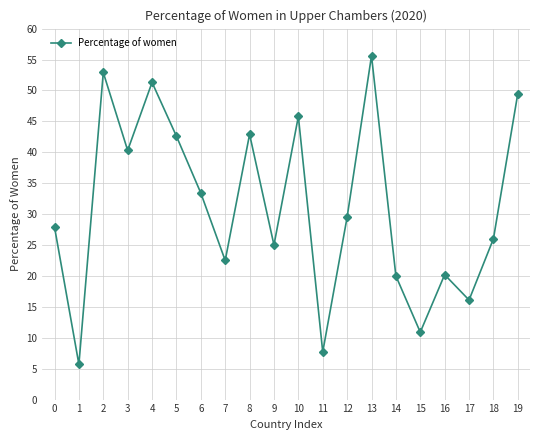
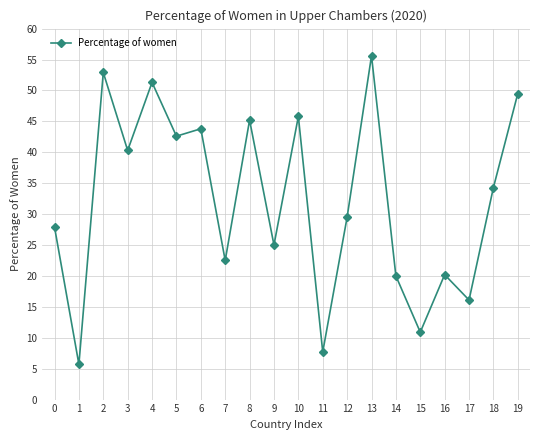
  {
    "0": 28,
    "1": 6,
    "2": 53,
    "3": 40,
    "4": 51,
    "5": 43,
-   "6": 33,
+   "6": 44,
    "7": 23,
-   "8": 43,
+   "8": 45,
    "9": 25,
    "10": 46,
    "11": 8,
    "12": 30,
    "13": 56,
    "14": 20,
    "15": 11,
    "16": 20,
    "17": 16,
-   "18": 26,
+   "18": 34,
    "19": 50
  }
